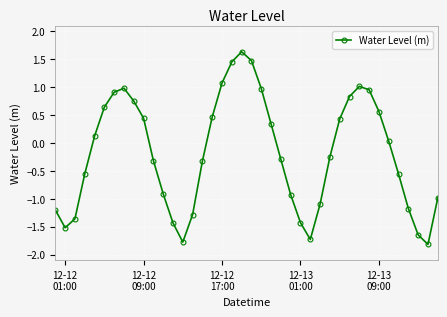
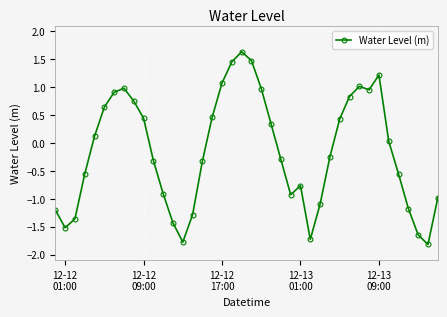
  {
    "12-12 01:00": -1.5,
    "12-12 09:00": 0.4,
    "12-12 17:00": 1.1,
-   "12-13 01:00": -1.4,
-   "12-13 09:00": 0.6
+   "12-13 01:00": -0.8,
+   "12-13 09:00": 1.2
  }
